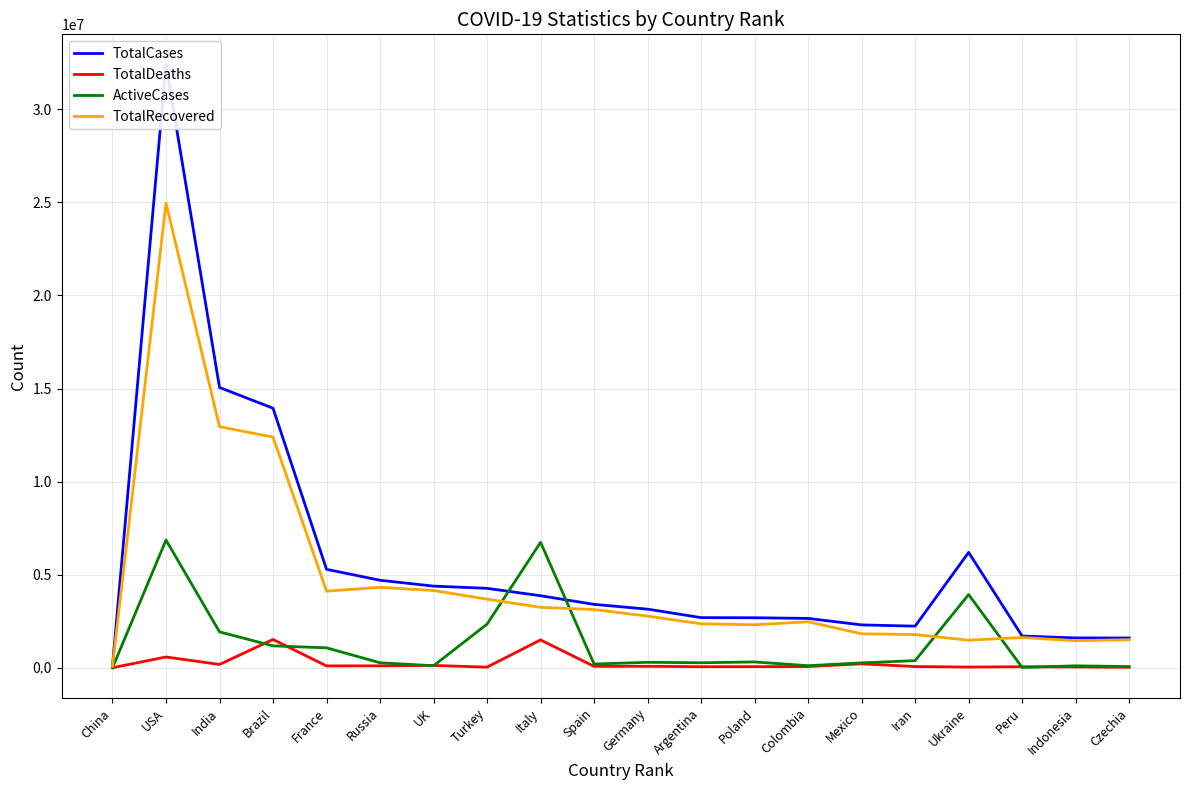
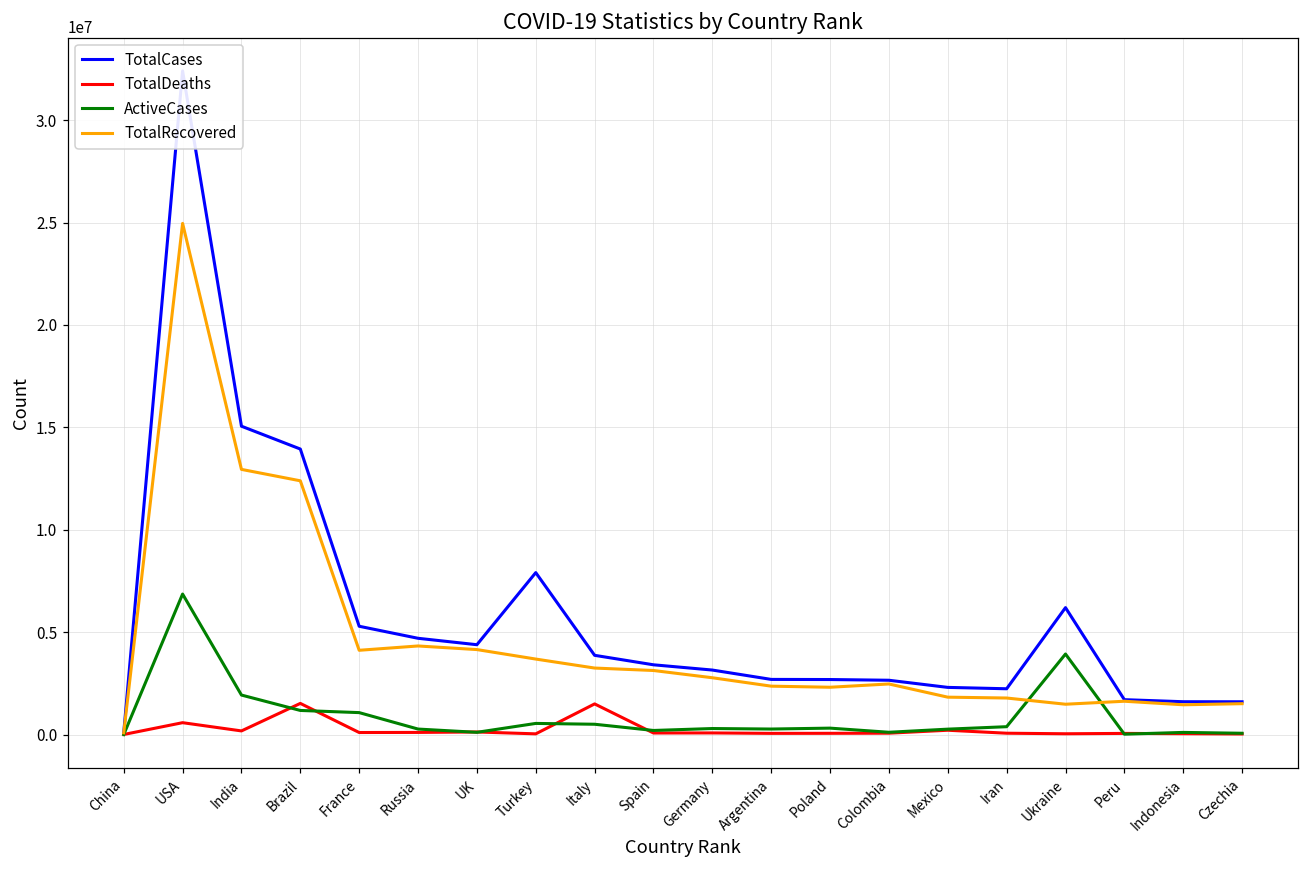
  {
    "TotalCases": {
      "India": 15100000,
      "Brazil": 13900000,
      "France": 5300000,
      "Russia": 4700000,
      "UK": 4400000,
-     "Turkey": 4300000,
+     "Turkey": 7900000,
      "Italy": 3900000,
      "Spain": 3400000,
      "Germany": 3200000,
      "Argentina": 2700000,
      "Poland": 2700000,
      "Colombia": 2700000,
      "Mexico": 2300000,
      "Iran": 2200000,
      "Ukraine": 6200000,
      "Indonesia": 1600000
    },
    "TotalDeaths": {
      "USA": 600000,
      "India": 200000,
      "Brazil": 1500000,
      "France": 100000,
      "Russia": 100000,
      "Turkey": 0,
      "Italy": 1500000,
      "Germany": 100000,
      "Argentina": 100000,
      "Poland": 100000,
      "Iran": 100000,
      "Ukraine": 0
    },
    "ActiveCases": {
      "USA": 6900000,
      "India": 1900000,
      "Brazil": 1200000,
      "France": 1100000,
      "Russia": 300000,
-     "Turkey": 2300000,
-     "Italy": 6700000,
+     "Turkey": 500000,
+     "Italy": 500000,
      "Germany": 300000,
      "Argentina": 300000,
      "Poland": 300000,
      "Iran": 400000,
      "Ukraine": 3900000
    },
    "TotalRecovered": {
      "USA": 25000000,
      "India": 12900000,
      "Brazil": 12400000,
      "France": 4100000,
      "Russia": 4300000,
      "UK": 4200000,
      "Turkey": 3700000,
      "Italy": 3200000,
      "Spain": 3100000,
      "Germany": 2800000,
      "Argentina": 2400000,
      "Poland": 2300000,
      "Colombia": 2500000,
      "Mexico": 1800000,
      "Iran": 1800000,
      "Ukraine": 1500000,
      "Indonesia": 1500000
    }
  }
